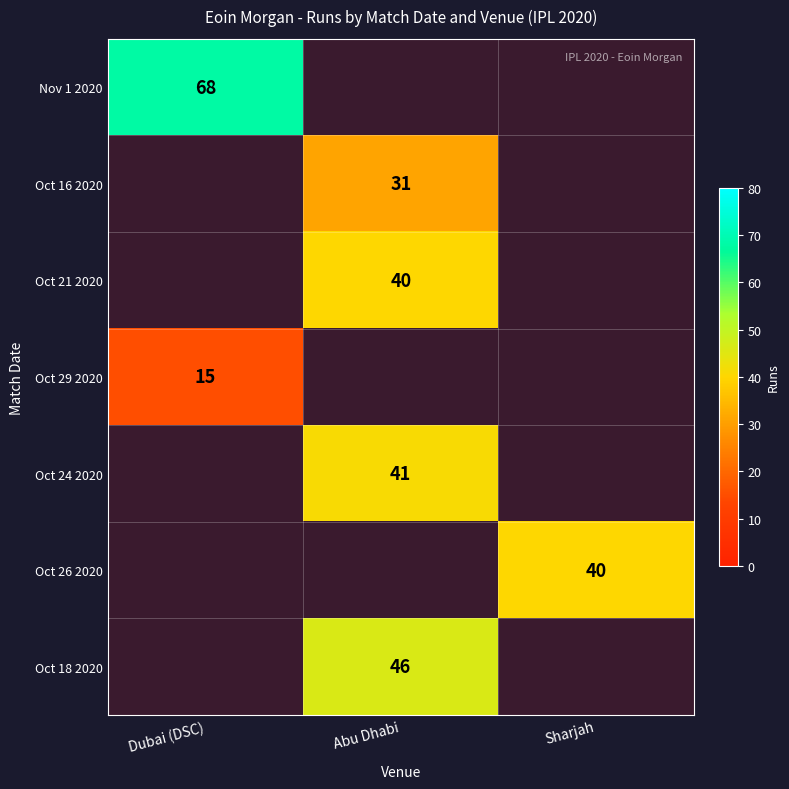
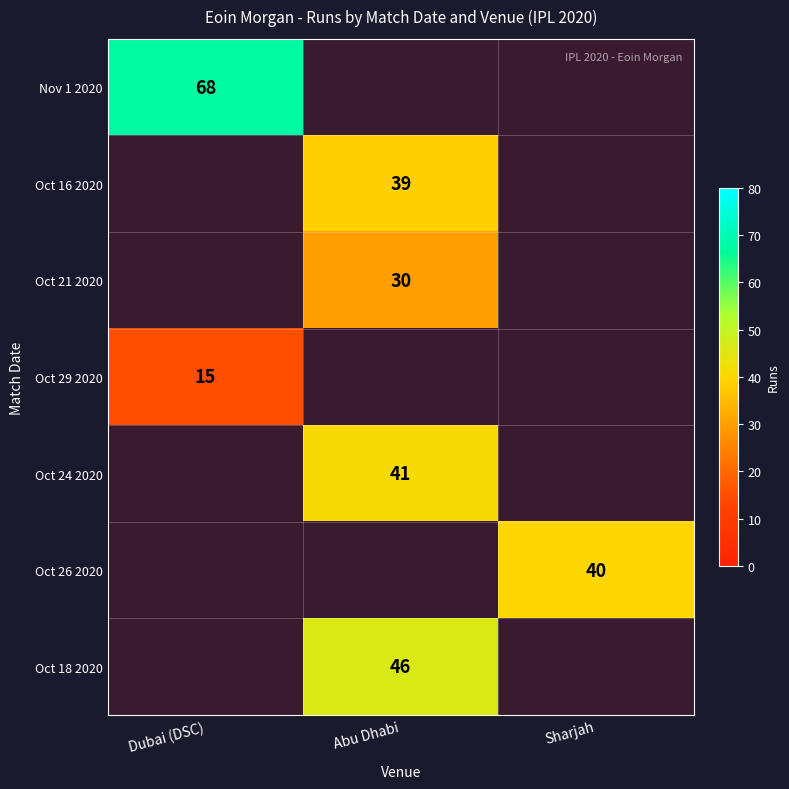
  {
    "Nov 1 2020": {
      "Dubai (DSC)": 68
    },
    "Oct 16 2020": {
-     "Abu Dhabi": 31
+     "Abu Dhabi": 39
    },
    "Oct 21 2020": {
-     "Abu Dhabi": 40
+     "Abu Dhabi": 30
    },
    "Oct 29 2020": {
      "Dubai (DSC)": 15
    },
    "Oct 24 2020": {
      "Abu Dhabi": 41
    },
    "Oct 26 2020": {
      "Sharjah": 40
    },
    "Oct 18 2020": {
      "Abu Dhabi": 46
    }
  }
